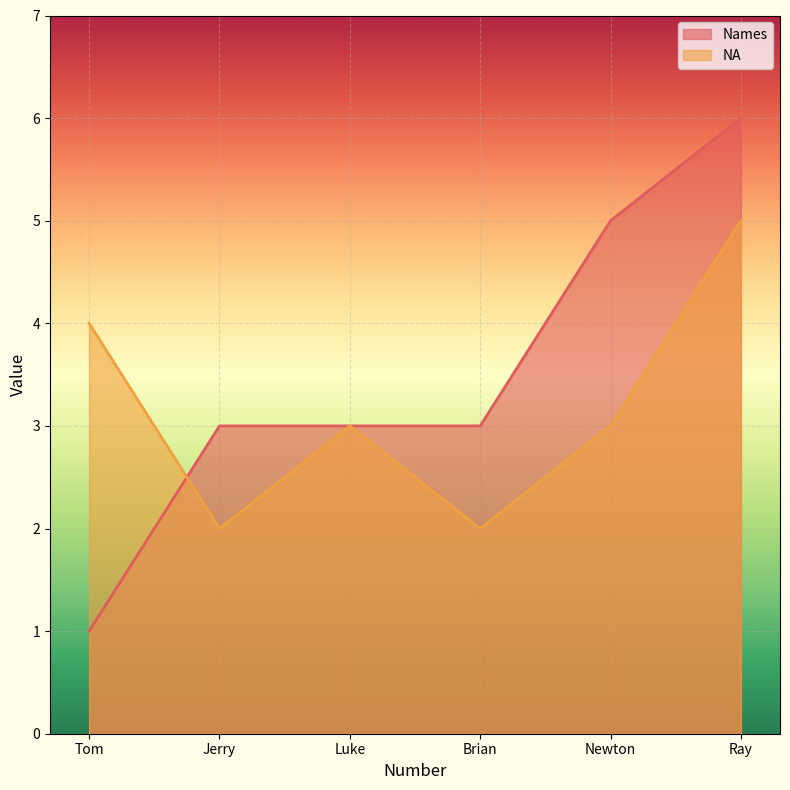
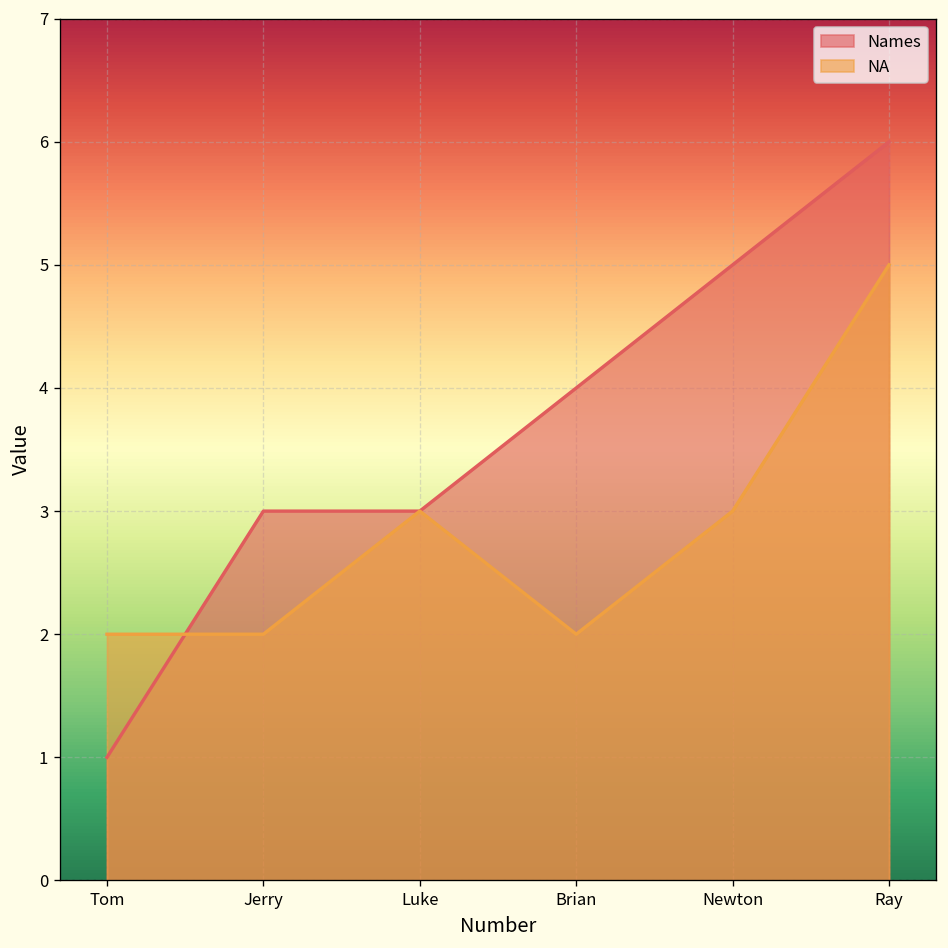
  {
    "Names": {
      "Tom": 1,
      "Jerry": 3,
-     "Brian": 3,
+     "Brian": 4,
      "Newton": 5,
      "Ray": 6
    },
    "NA": {
-     "Tom": 4,
+     "Tom": 2,
      "Jerry": 2,
      "Brian": 2,
      "Newton": 3,
      "Ray": 5
    }
  }
